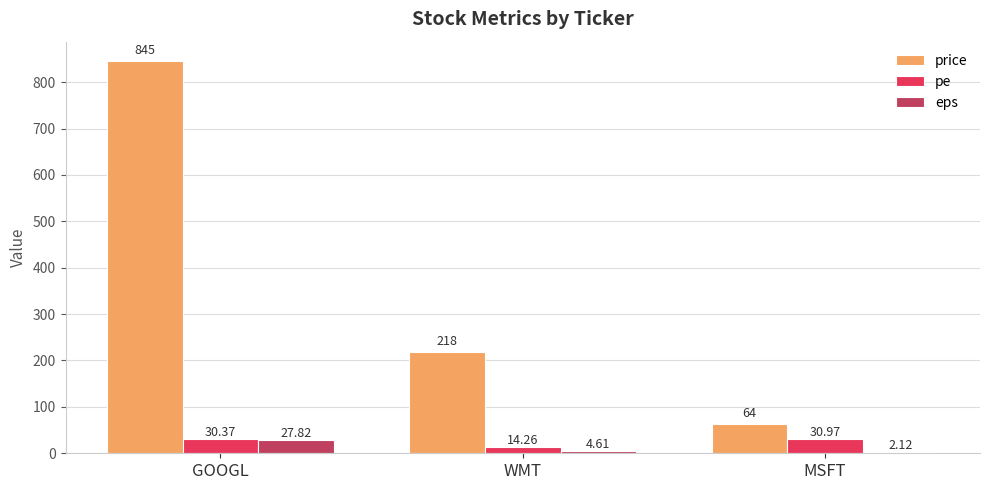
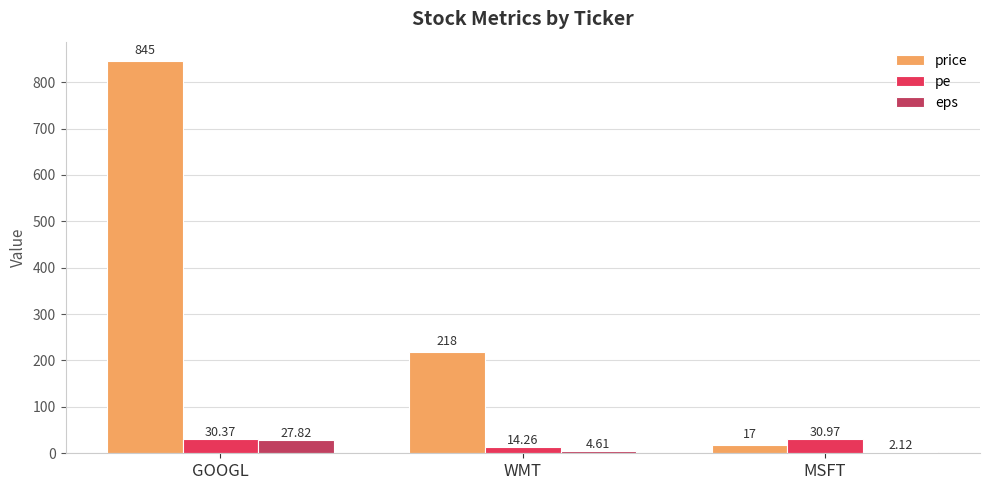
  {
    "price": {
      "GOOGL": 845,
      "WMT": 218,
-     "MSFT": 64
+     "MSFT": 17
    }
  }
